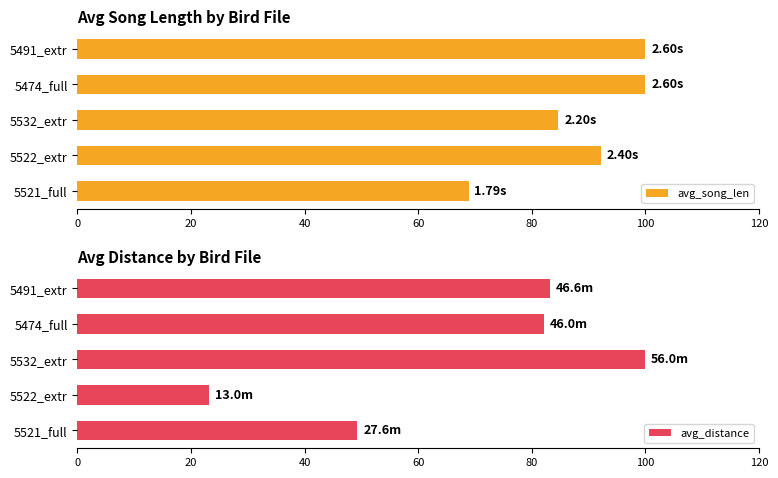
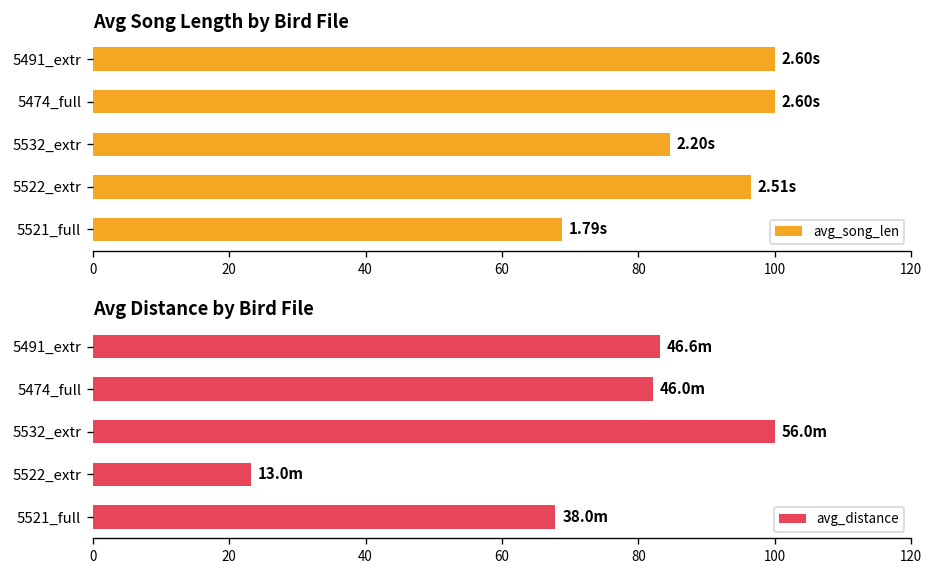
  {
    "Avg Song Length by Bird File": {
-     "5522_extr": "2.40s"
+     "5522_extr": "2.51s"
    },
    "Avg Distance by Bird File": {
-     "5521_full": "27.6m"
+     "5521_full": "38.0m"
    }
  }
